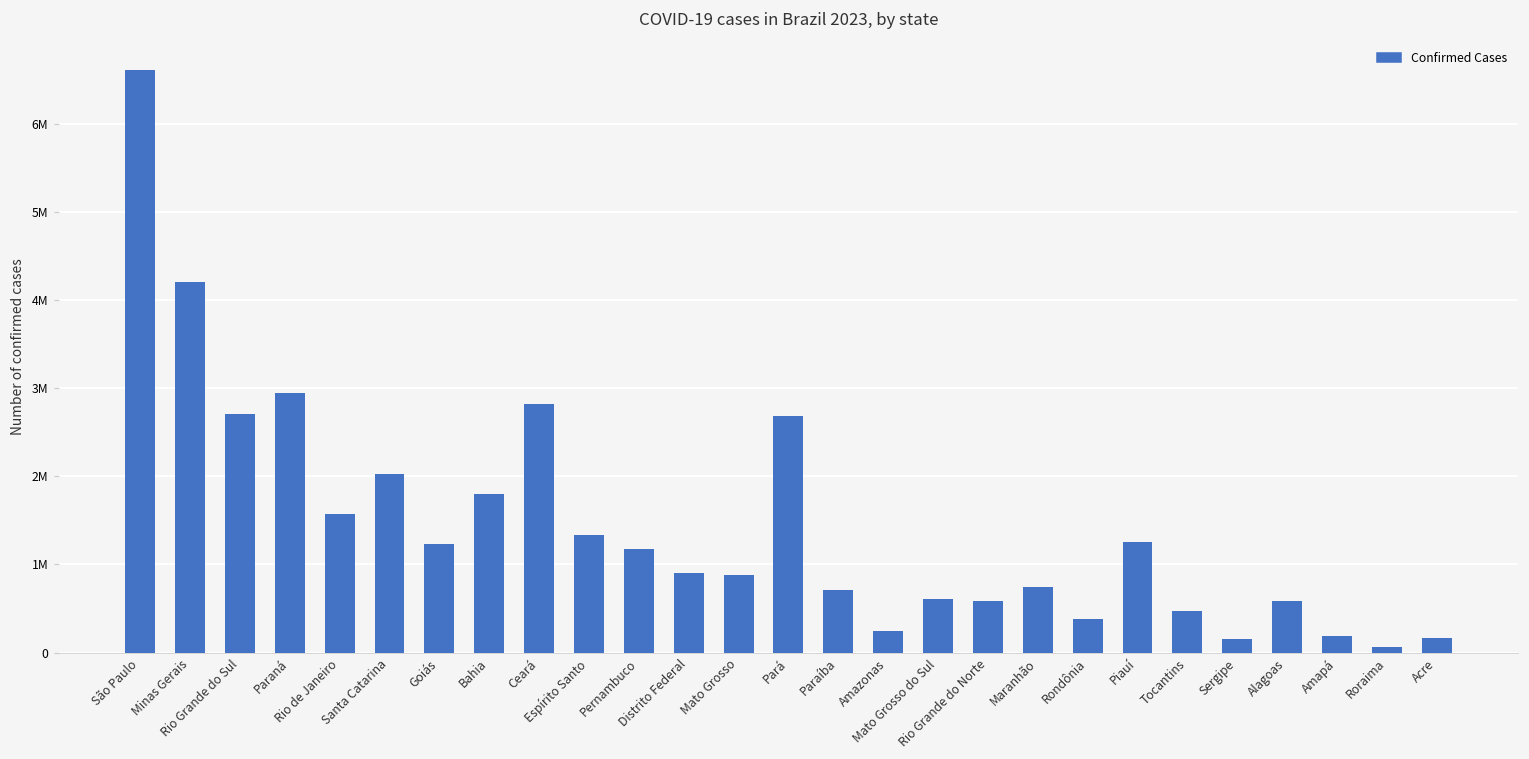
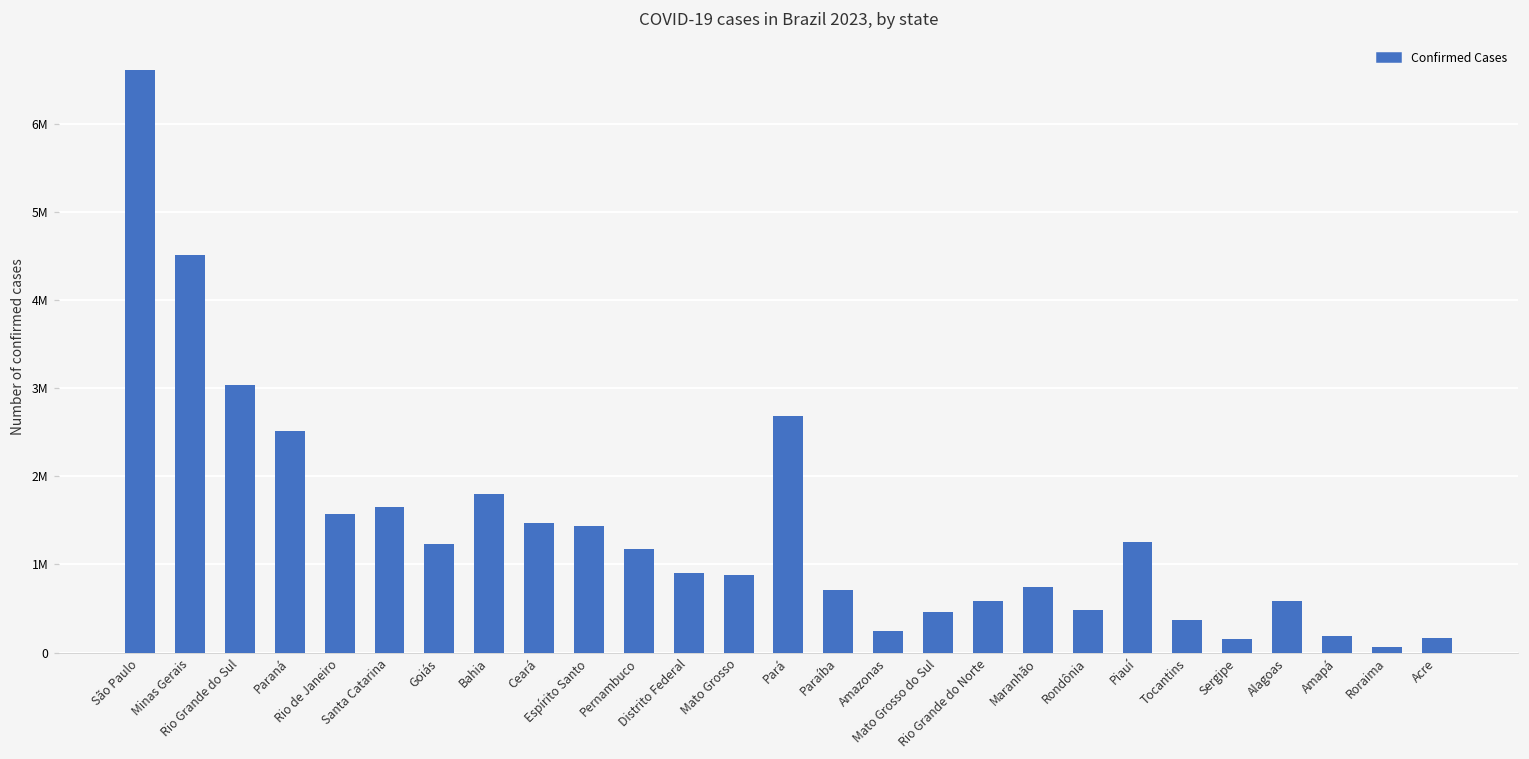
  {
    "São Paulo": 6600000,
-   "Minas Gerais": 4200000,
-   "Rio Grande do Sul": 2700000,
-   "Paraná": 2900000,
+   "Minas Gerais": 4500000,
+   "Rio Grande do Sul": 3000000,
+   "Paraná": 2500000,
    "Rio de Janeiro": 1600000,
-   "Santa Catarina": 2000000,
+   "Santa Catarina": 1700000,
    "Goiás": 1200000,
    "Bahia": 1800000,
-   "Ceará": 2800000,
-   "Espírito Santo": 1300000,
+   "Ceará": 1500000,
+   "Espírito Santo": 1400000,
    "Pernambuco": 1200000,
    "Distrito Federal": 900000,
    "Mato Grosso": 900000,
    "Pará": 2700000,
    "Paraíba": 700000,
    "Amazonas": 200000,
-   "Mato Grosso do Sul": 600000,
+   "Mato Grosso do Sul": 500000,
    "Rio Grande do Norte": 600000,
    "Maranhão": 700000,
-   "Rondônia": 400000,
+   "Rondônia": 500000,
    "Piauí": 1300000,
-   "Tocantins": 500000,
+   "Tocantins": 400000,
    "Sergipe": 200000,
    "Alagoas": 600000,
    "Amapá": 200000,
    "Roraima": 100000,
    "Acre": 200000
  }
